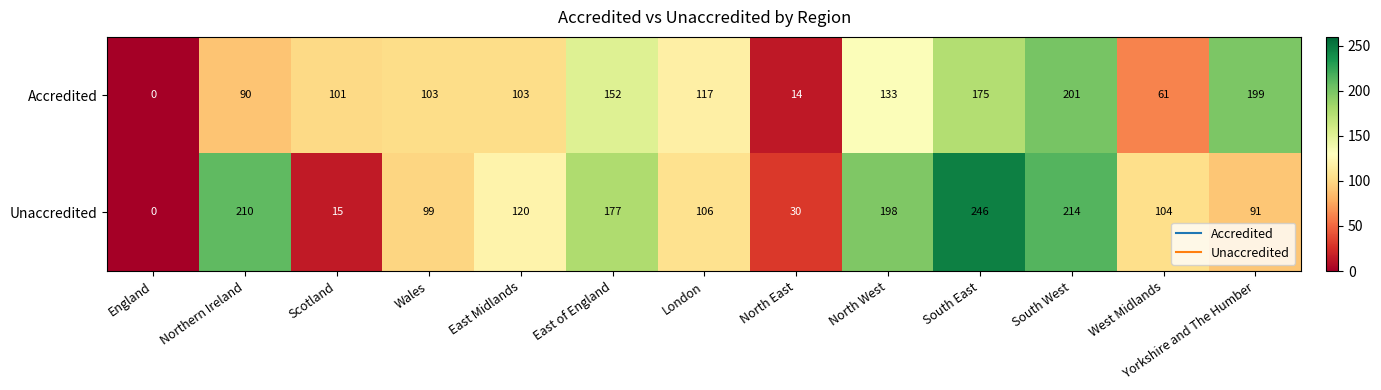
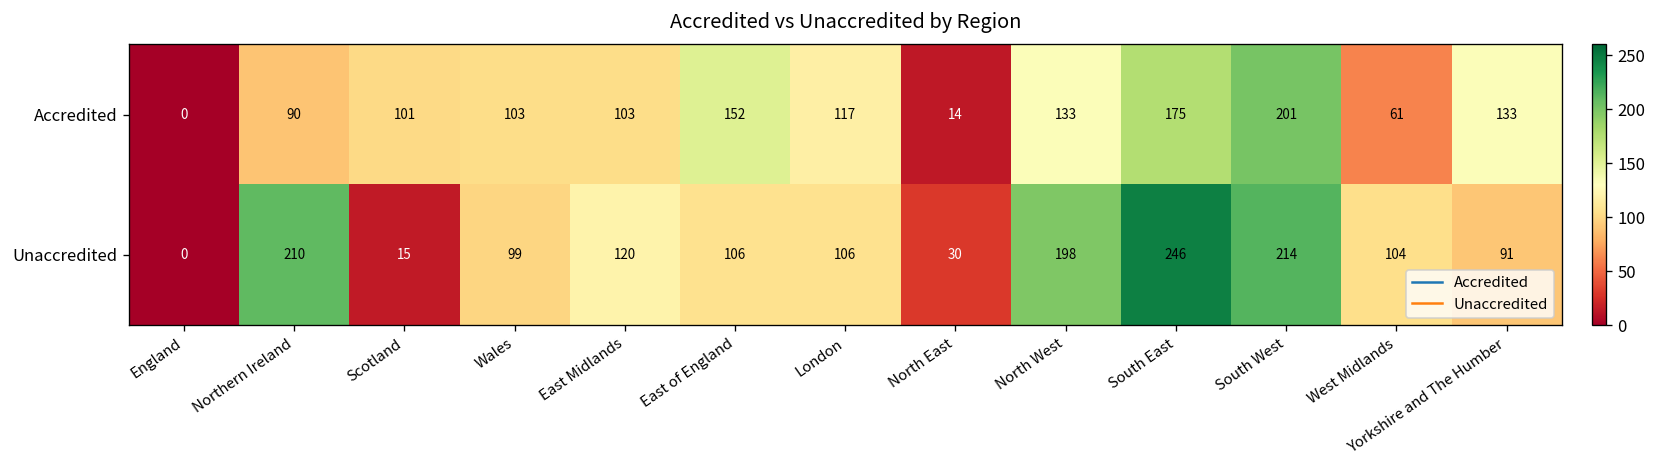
  {
    "Accredited": {
      "England": 0,
      "Northern Ireland": 90,
      "Scotland": 101,
      "Wales": 103,
      "East Midlands": 103,
      "East of England": 152,
      "London": 117,
      "North East": 14,
      "North West": 133,
      "South East": 175,
      "South West": 201,
      "West Midlands": 61,
-     "Yorkshire and The Humber": 199
+     "Yorkshire and The Humber": 133
    },
    "Unaccredited": {
      "England": 0,
      "Northern Ireland": 210,
      "Scotland": 15,
      "Wales": 99,
      "East Midlands": 120,
-     "East of England": 177,
+     "East of England": 106,
      "London": 106,
      "North East": 30,
      "North West": 198,
      "South East": 246,
      "South West": 214,
      "West Midlands": 104,
      "Yorkshire and The Humber": 91
    }
  }
